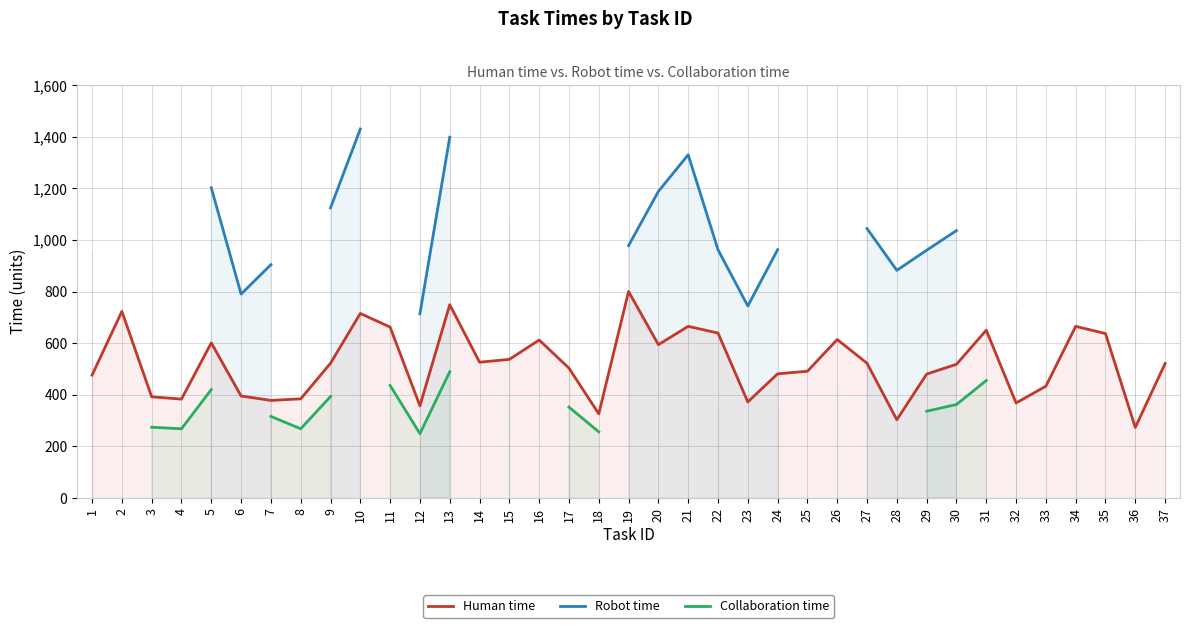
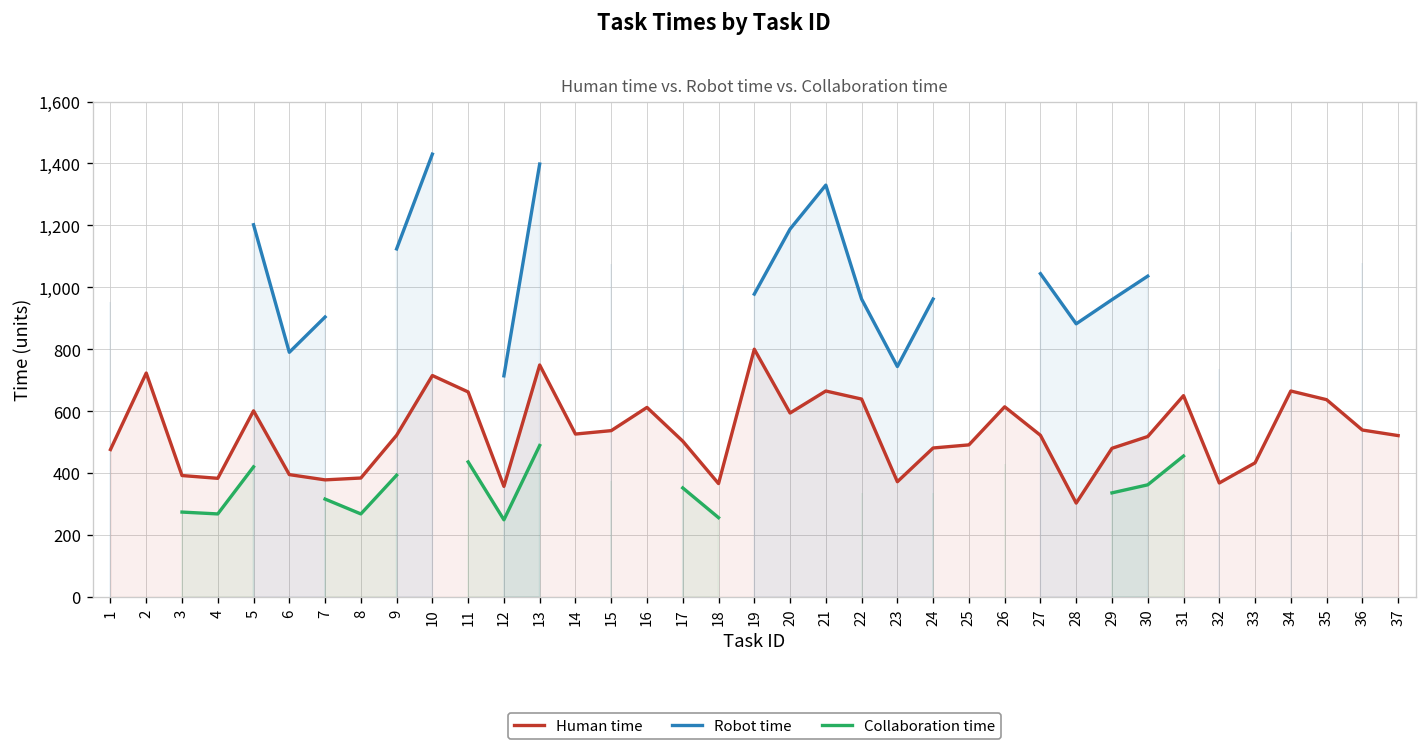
  {
    "Human time": {
      "1": "480",
      "2": "720",
      "3": "390",
      "4": "380",
      "5": "600",
      "6": "400",
      "7": "380",
      "8": "380",
      "9": "520",
      "10": "720",
      "11": "660",
      "12": "360",
      "13": "750",
      "14": "530",
      "15": "540",
      "16": "610",
      "17": "500",
-     "18": "330",
+     "18": "370",
      "19": "800",
      "20": "590",
      "21": "670",
      "22": "640",
      "23": "370",
      "24": "480",
      "25": "490",
      "26": "610",
      "27": "520",
      "28": "300",
      "29": "480",
      "30": "520",
      "31": "650",
      "32": "370",
      "33": "430",
      "34": "670",
      "35": "640",
-     "36": "270",
+     "36": "540",
      "37": "520"
    },
    "Robot time": {
      "1": "950",
      "5": "1,200",
      "6": "790",
      "7": "900",
      "9": "1,120",
      "10": "1,430",
      "12": "710",
      "13": "1,400",
      "15": "1,070",
      "17": "1,010",
      "19": "980",
      "20": "1,190",
      "21": "1,330",
      "22": "960",
      "23": "740",
      "24": "960",
      "27": "1,040",
      "28": "880",
      "29": "960",
      "30": "1,040",
      "32": "740",
      "34": "1,180",
      "36": "1,080"
    },
    "Collaboration time": {
      "3": "270",
      "4": "270",
      "5": "420",
      "7": "320",
      "8": "270",
      "9": "390",
      "11": "440",
      "12": "250",
      "13": "490",
      "15": "380",
      "17": "350",
      "18": "260",
      "22": "340",
      "24": "340",
      "26": "430",
      "29": "340",
      "30": "360",
      "31": "460"
    }
  }
